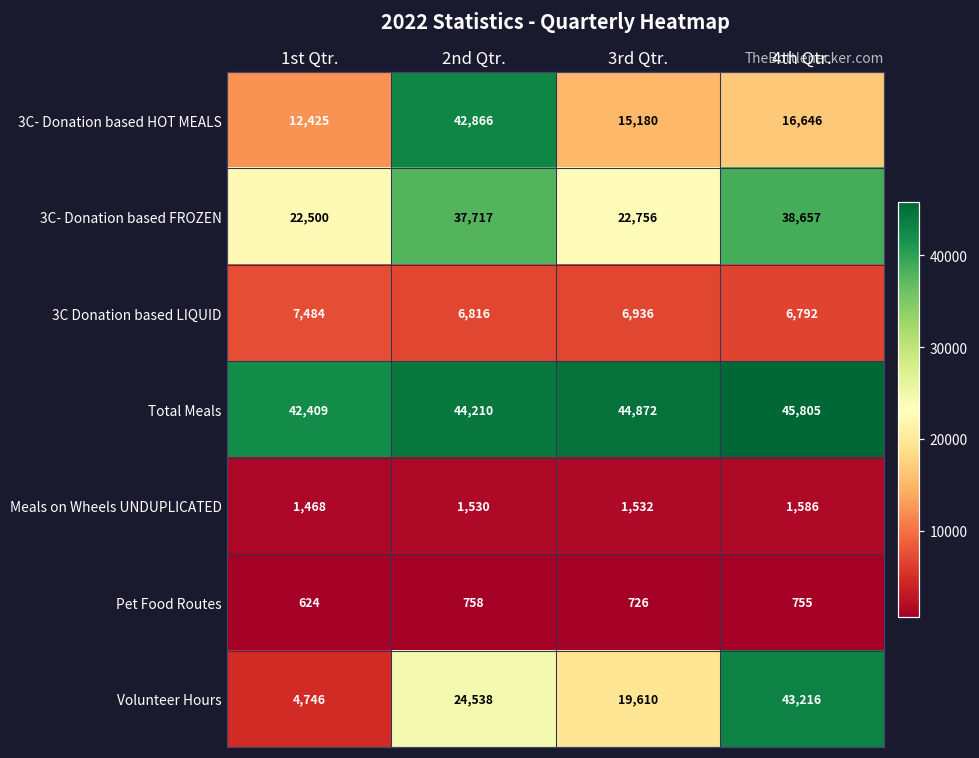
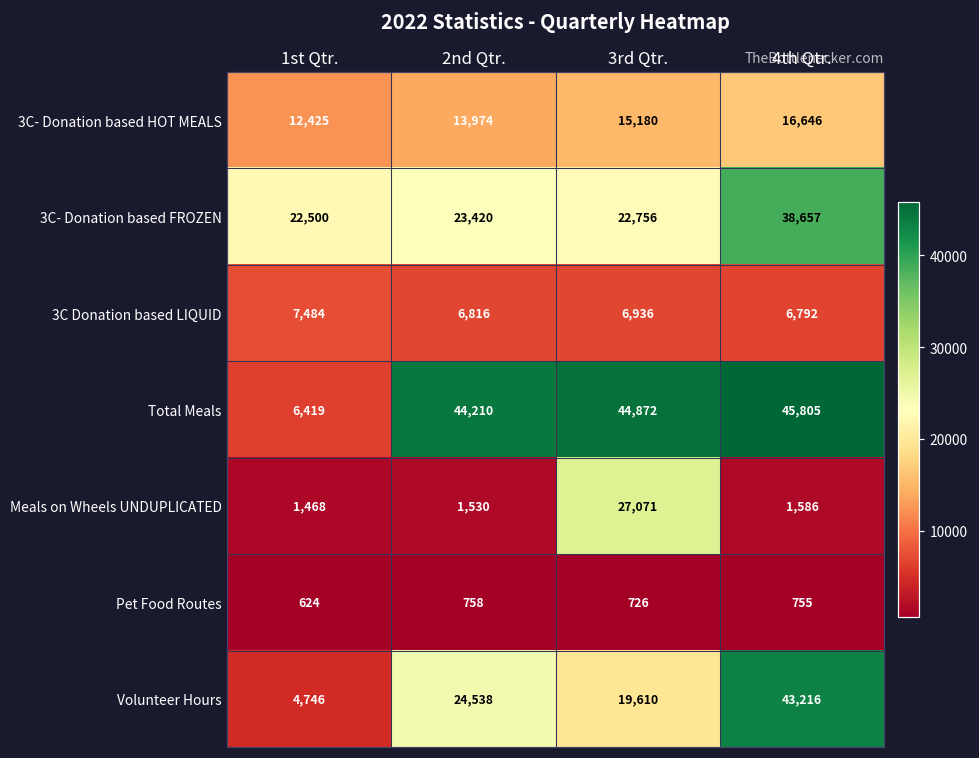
  {
    "3C- Donation based HOT MEALS": {
      "1st Qtr.": "12,425",
-     "2nd Qtr.": "42,866",
+     "2nd Qtr.": "13,974",
      "3rd Qtr.": "15,180",
      "4th Qtr.": "16,646"
    },
    "3C- Donation based FROZEN": {
      "1st Qtr.": "22,500",
-     "2nd Qtr.": "37,717",
+     "2nd Qtr.": "23,420",
      "3rd Qtr.": "22,756",
      "4th Qtr.": "38,657"
    },
    "3C Donation based LIQUID": {
      "1st Qtr.": "7,484",
      "2nd Qtr.": "6,816",
      "3rd Qtr.": "6,936",
      "4th Qtr.": "6,792"
    },
    "Total Meals": {
-     "1st Qtr.": "42,409",
+     "1st Qtr.": "6,419",
      "2nd Qtr.": "44,210",
      "3rd Qtr.": "44,872",
      "4th Qtr.": "45,805"
    },
    "Meals on Wheels UNDUPLICATED": {
      "1st Qtr.": "1,468",
      "2nd Qtr.": "1,530",
-     "3rd Qtr.": "1,532",
+     "3rd Qtr.": "27,071",
      "4th Qtr.": "1,586"
    },
    "Pet Food Routes": {
      "1st Qtr.": "624",
      "2nd Qtr.": "758",
      "3rd Qtr.": "726",
      "4th Qtr.": "755"
    },
    "Volunteer Hours": {
      "1st Qtr.": "4,746",
      "2nd Qtr.": "24,538",
      "3rd Qtr.": "19,610",
      "4th Qtr.": "43,216"
    }
  }
